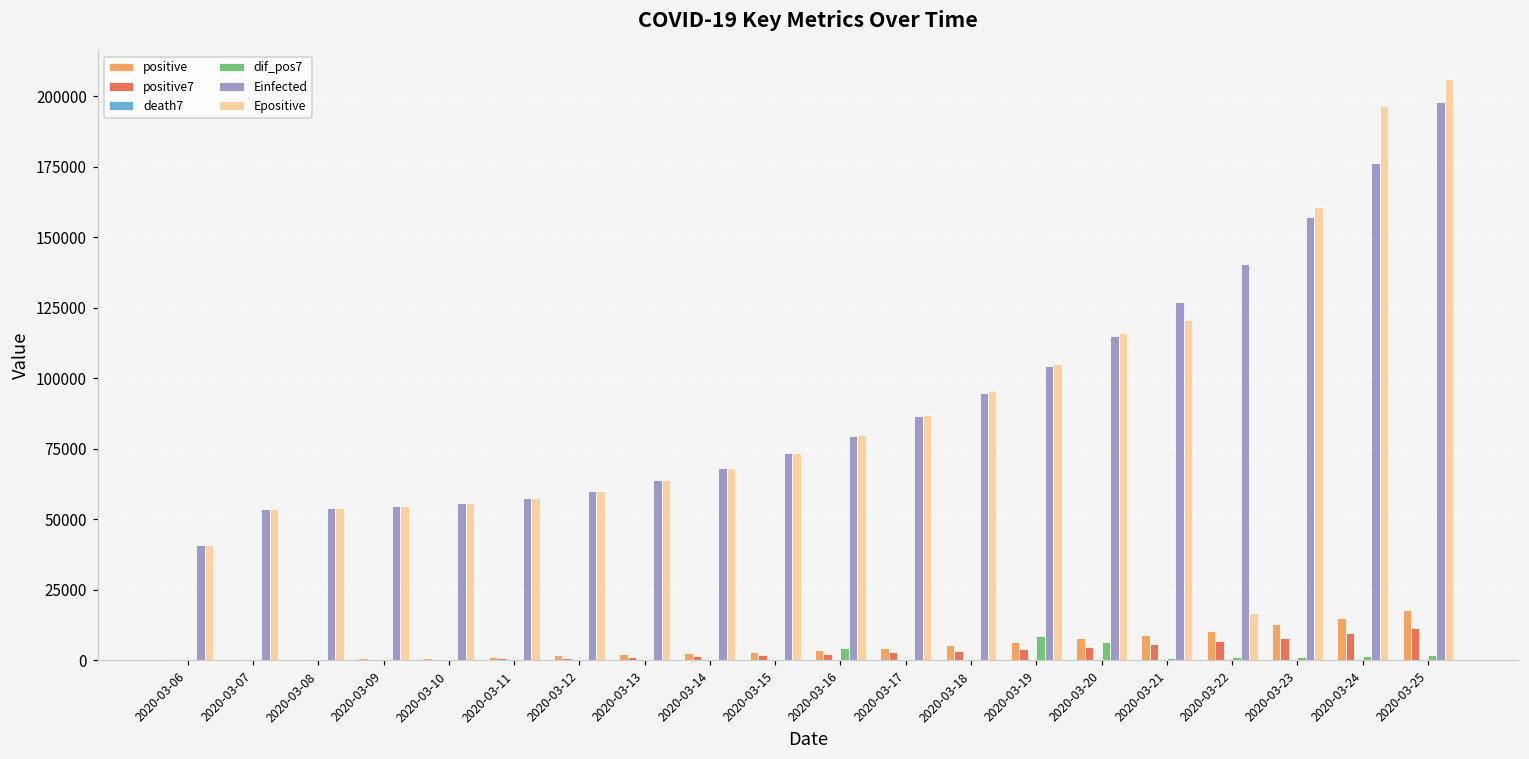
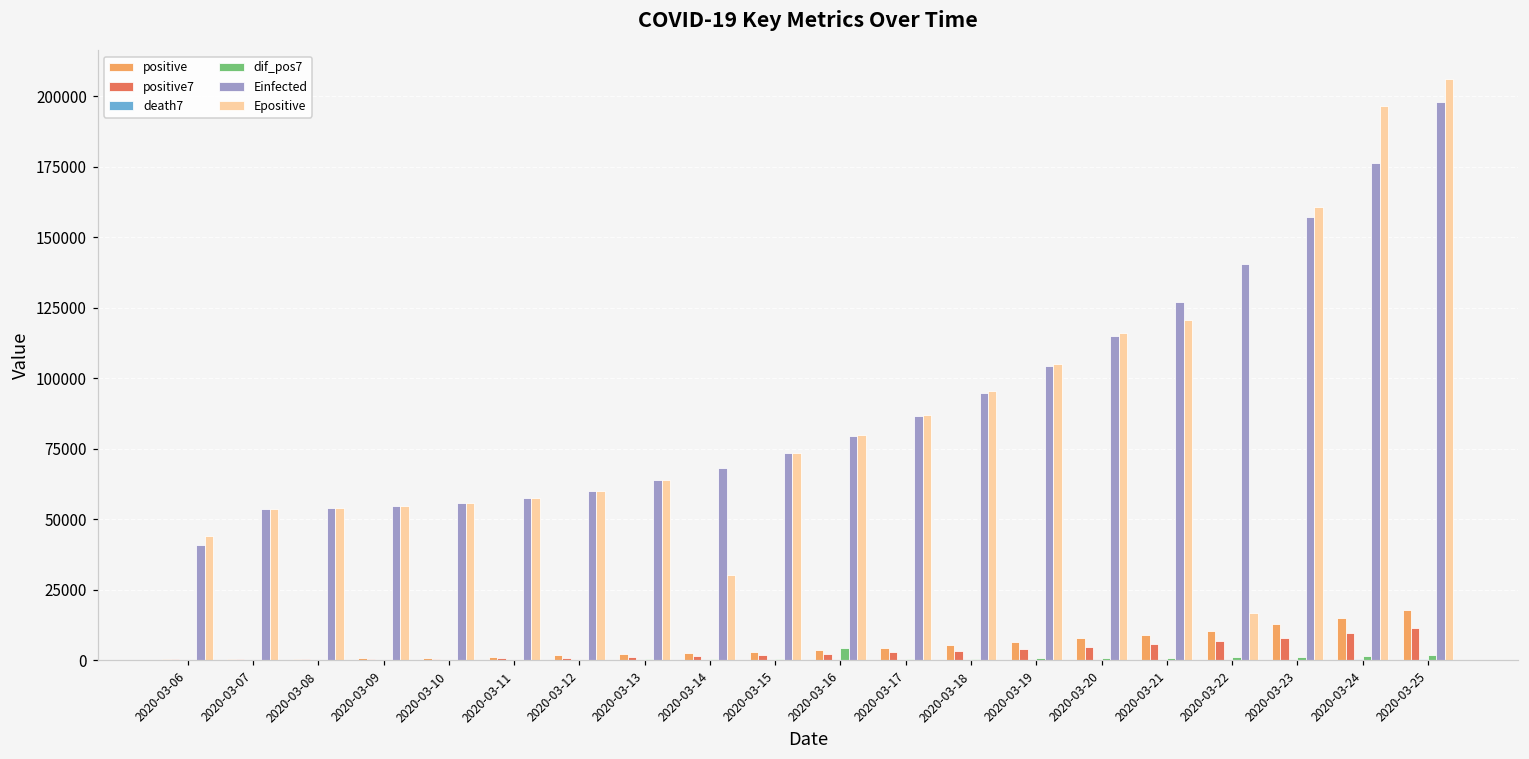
  {
    "dif_pos7": {
      "2020-03-06": 0,
      "2020-03-16": 4000,
-     "2020-03-19": 9000,
-     "2020-03-20": 6000,
+     "2020-03-19": 1000,
+     "2020-03-20": 1000,
      "2020-03-22": 1000,
      "2020-03-23": 1000,
      "2020-03-24": 2000,
      "2020-03-25": 2000
    },
    "Epositive": {
-     "2020-03-06": 41000,
+     "2020-03-06": 44000,
      "2020-03-07": 54000,
      "2020-03-08": 54000,
      "2020-03-09": 55000,
      "2020-03-10": 56000,
      "2020-03-11": 58000,
      "2020-03-12": 60000,
      "2020-03-13": 64000,
-     "2020-03-14": 68000,
+     "2020-03-14": 30000,
      "2020-03-15": 74000,
      "2020-03-16": 80000,
      "2020-03-17": 87000,
      "2020-03-18": 95000,
      "2020-03-19": 105000,
      "2020-03-20": 116000,
      "2020-03-21": 121000,
      "2020-03-22": 17000,
      "2020-03-23": 161000,
      "2020-03-24": 197000,
      "2020-03-25": 206000
    }
  }
